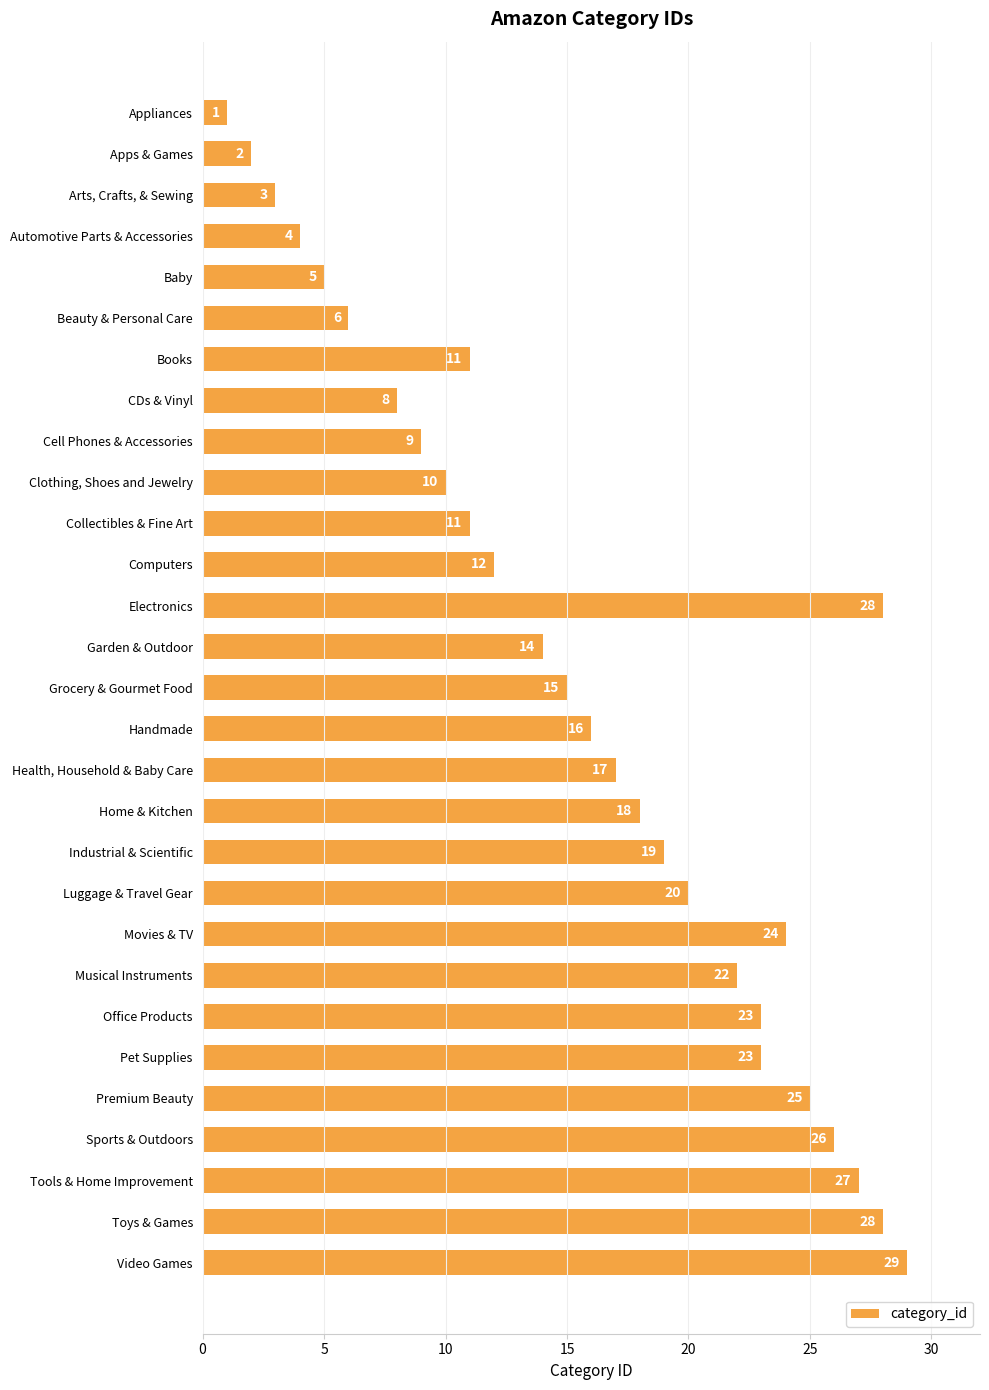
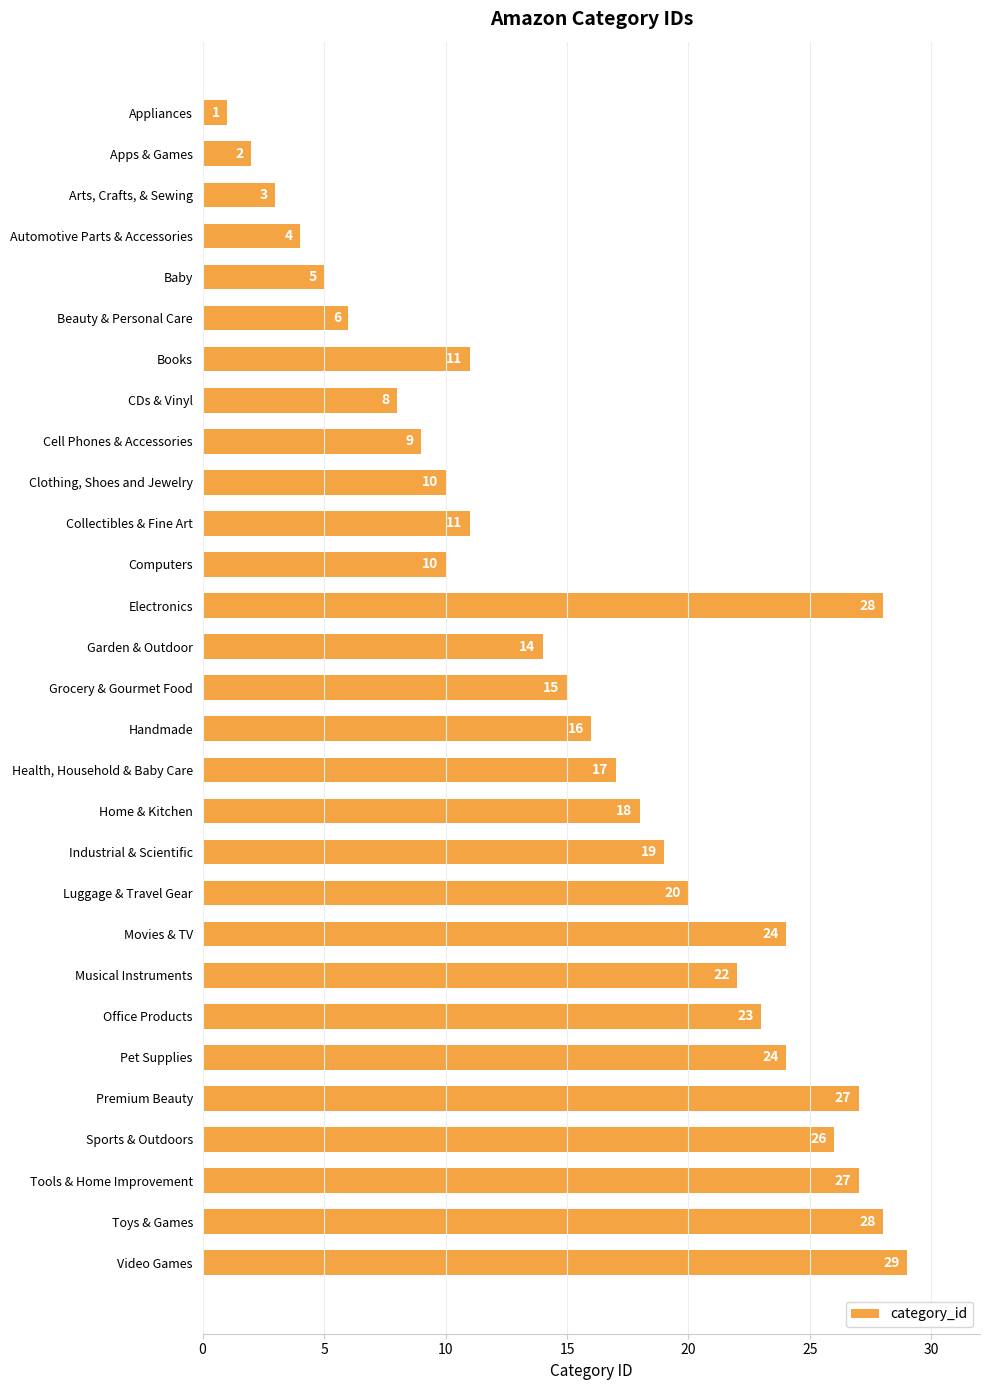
  {
    "Appliances": 1,
    "Apps & Games": 2,
    "Arts, Crafts, & Sewing": 3,
    "Automotive Parts & Accessories": 4,
    "Baby": 5,
    "Beauty & Personal Care": 6,
    "Books": 11,
    "CDs & Vinyl": 8,
    "Cell Phones & Accessories": 9,
    "Clothing, Shoes and Jewelry": 10,
    "Collectibles & Fine Art": 11,
-   "Computers": 12,
+   "Computers": 10,
    "Electronics": 28,
    "Garden & Outdoor": 14,
    "Grocery & Gourmet Food": 15,
    "Handmade": 16,
    "Health, Household & Baby Care": 17,
    "Home & Kitchen": 18,
    "Industrial & Scientific": 19,
    "Luggage & Travel Gear": 20,
    "Movies & TV": 24,
    "Musical Instruments": 22,
    "Office Products": 23,
-   "Pet Supplies": 23,
-   "Premium Beauty": 25,
+   "Pet Supplies": 24,
+   "Premium Beauty": 27,
    "Sports & Outdoors": 26,
    "Tools & Home Improvement": 27,
    "Toys & Games": 28,
    "Video Games": 29
  }
